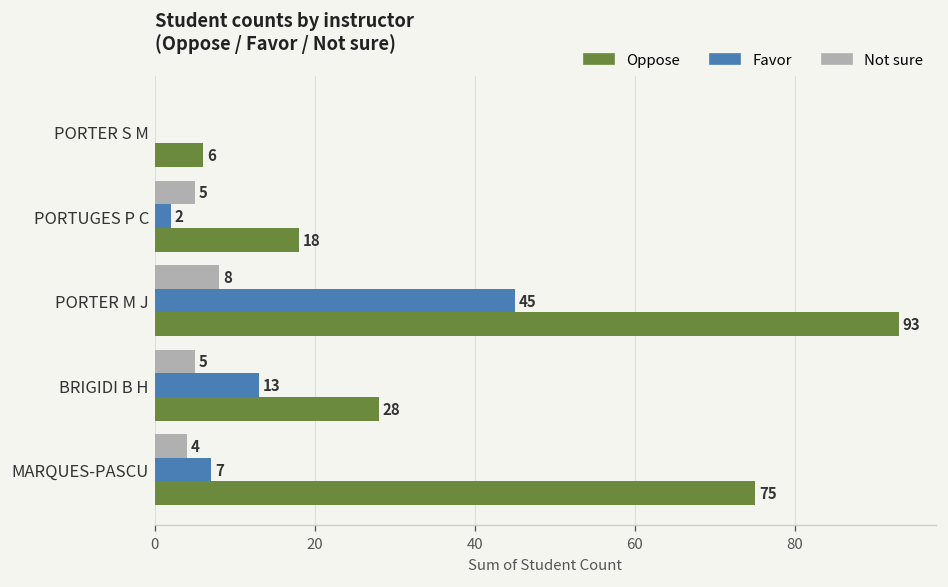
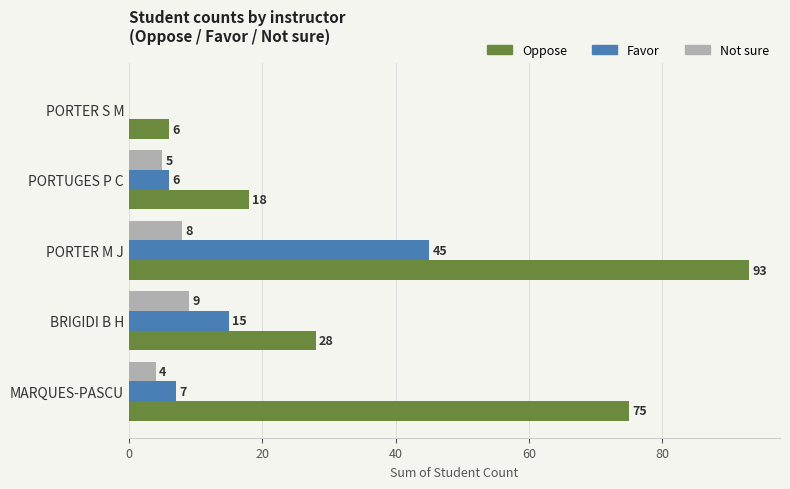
  {
    "Oppose": {
      "PORTER S M": 6,
      "PORTUGES P C": 18,
      "PORTER M J": 93,
      "BRIGIDI B H": 28,
      "MARQUES-PASCU": 75
    },
    "Favor": {
-     "PORTUGES P C": 2,
+     "PORTUGES P C": 6,
      "PORTER M J": 45,
-     "BRIGIDI B H": 13,
+     "BRIGIDI B H": 15,
      "MARQUES-PASCU": 7
    },
    "Not sure": {
      "PORTUGES P C": 5,
      "PORTER M J": 8,
-     "BRIGIDI B H": 5,
+     "BRIGIDI B H": 9,
      "MARQUES-PASCU": 4
    }
  }
